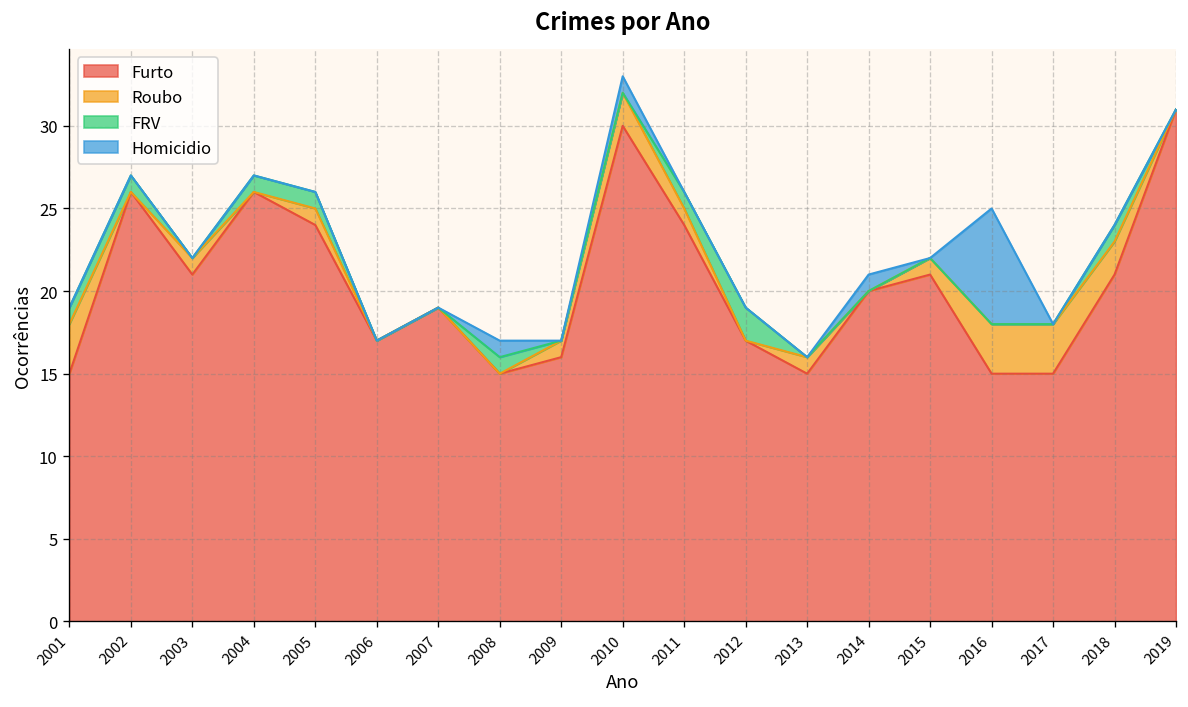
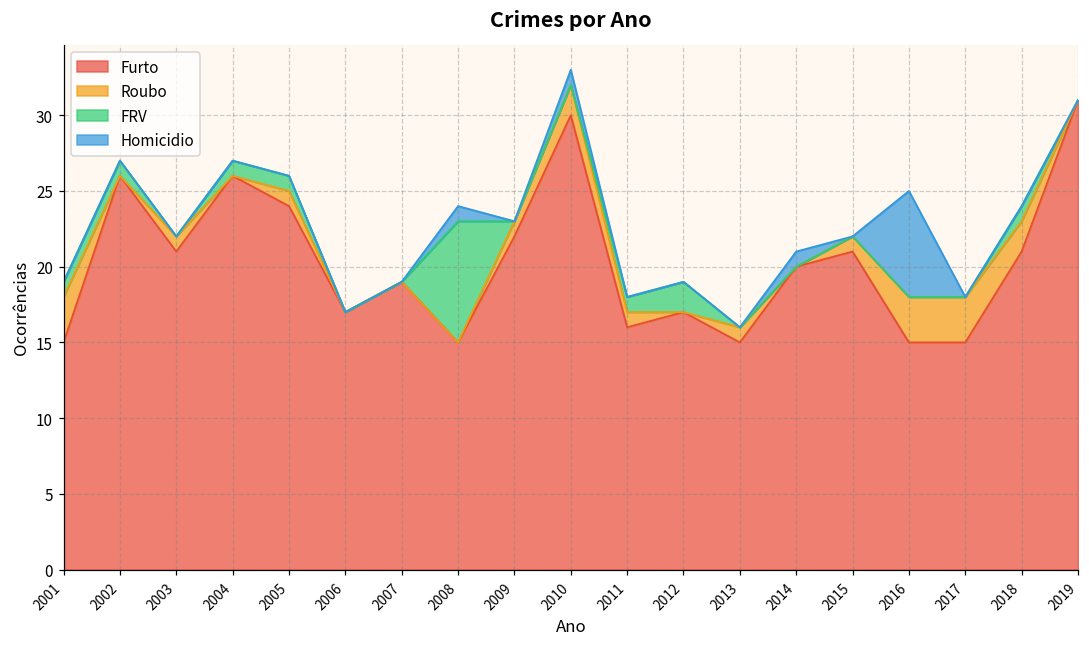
  {
    "Furto": {
      "2001": 15,
      "2003": 21,
      "2005": 24,
-     "2009": 16,
+     "2009": 22,
      "2010": 30,
-     "2011": 24,
+     "2011": 16,
      "2013": 15,
      "2015": 21,
      "2016": 15,
      "2017": 15,
      "2018": 21
    },
    "Roubo": {
      "2001": 3,
      "2005": 1,
      "2011": 1,
      "2018": 2
    },
    "FRV": {
-     "2008": 1
+     "2008": 8
    },
    "Homicidio": {
      "2008": 1,
      "2010": 1,
      "2014": 1,
      "2016": 7
    }
  }
